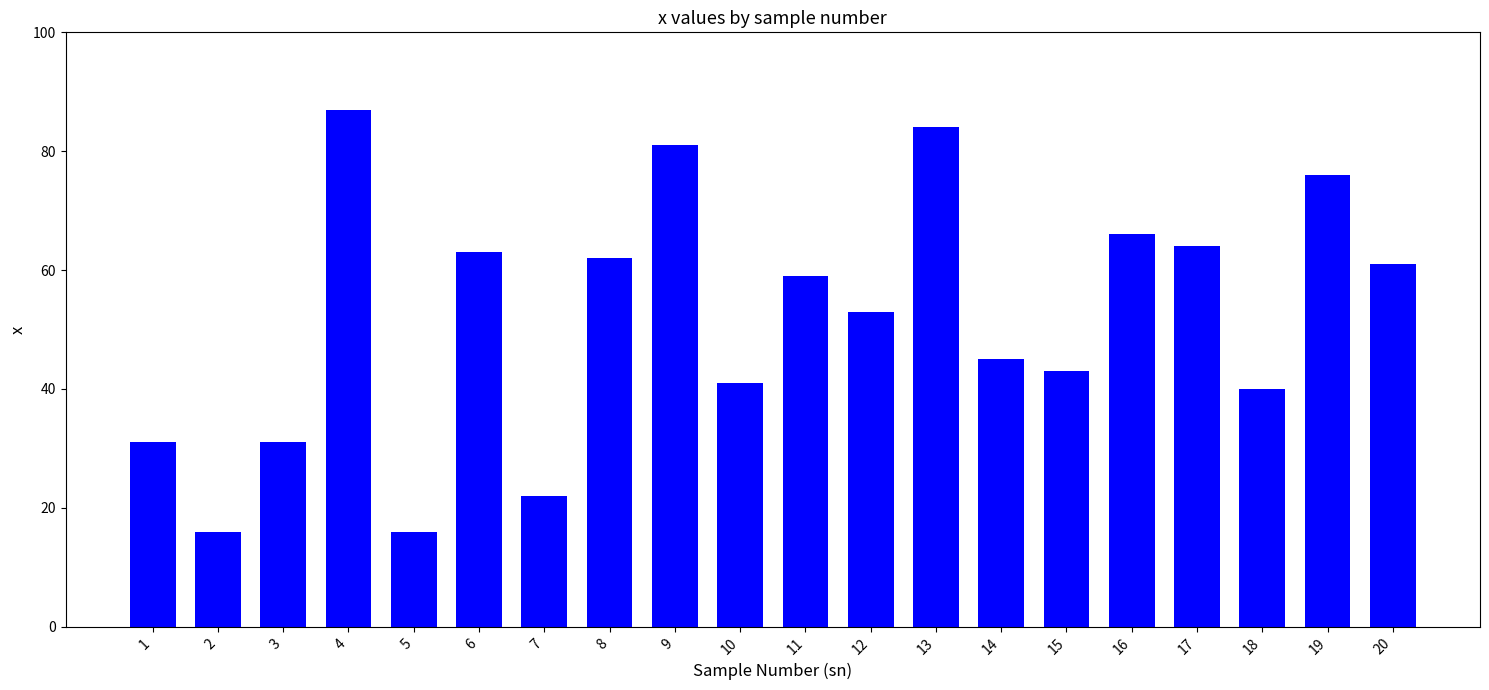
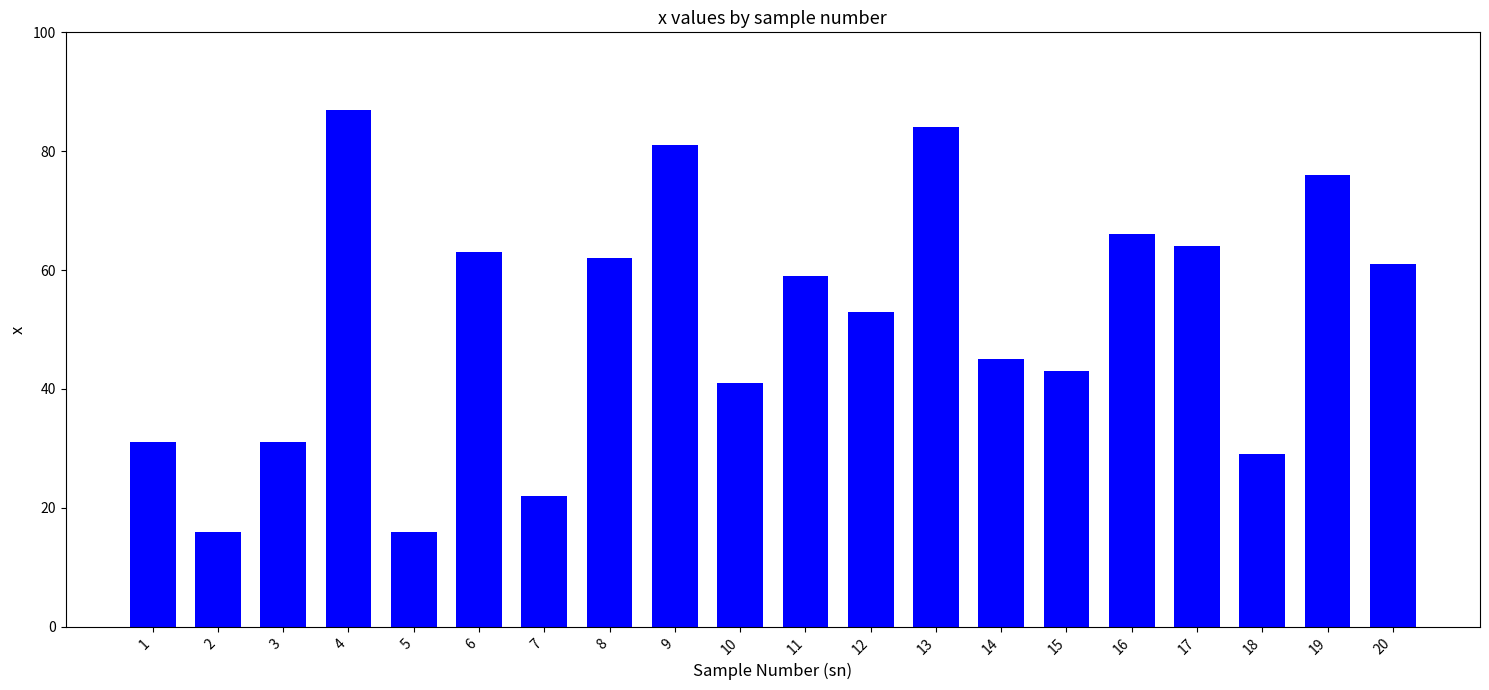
  {
    "1": 31,
    "2": 16,
    "3": 31,
    "4": 87,
    "5": 16,
    "6": 63,
    "7": 22,
    "8": 62,
    "9": 81,
    "10": 41,
    "11": 59,
    "12": 53,
    "13": 84,
    "14": 45,
    "15": 43,
    "16": 66,
    "17": 64,
-   "18": 40,
+   "18": 29,
    "19": 76,
    "20": 61
  }
